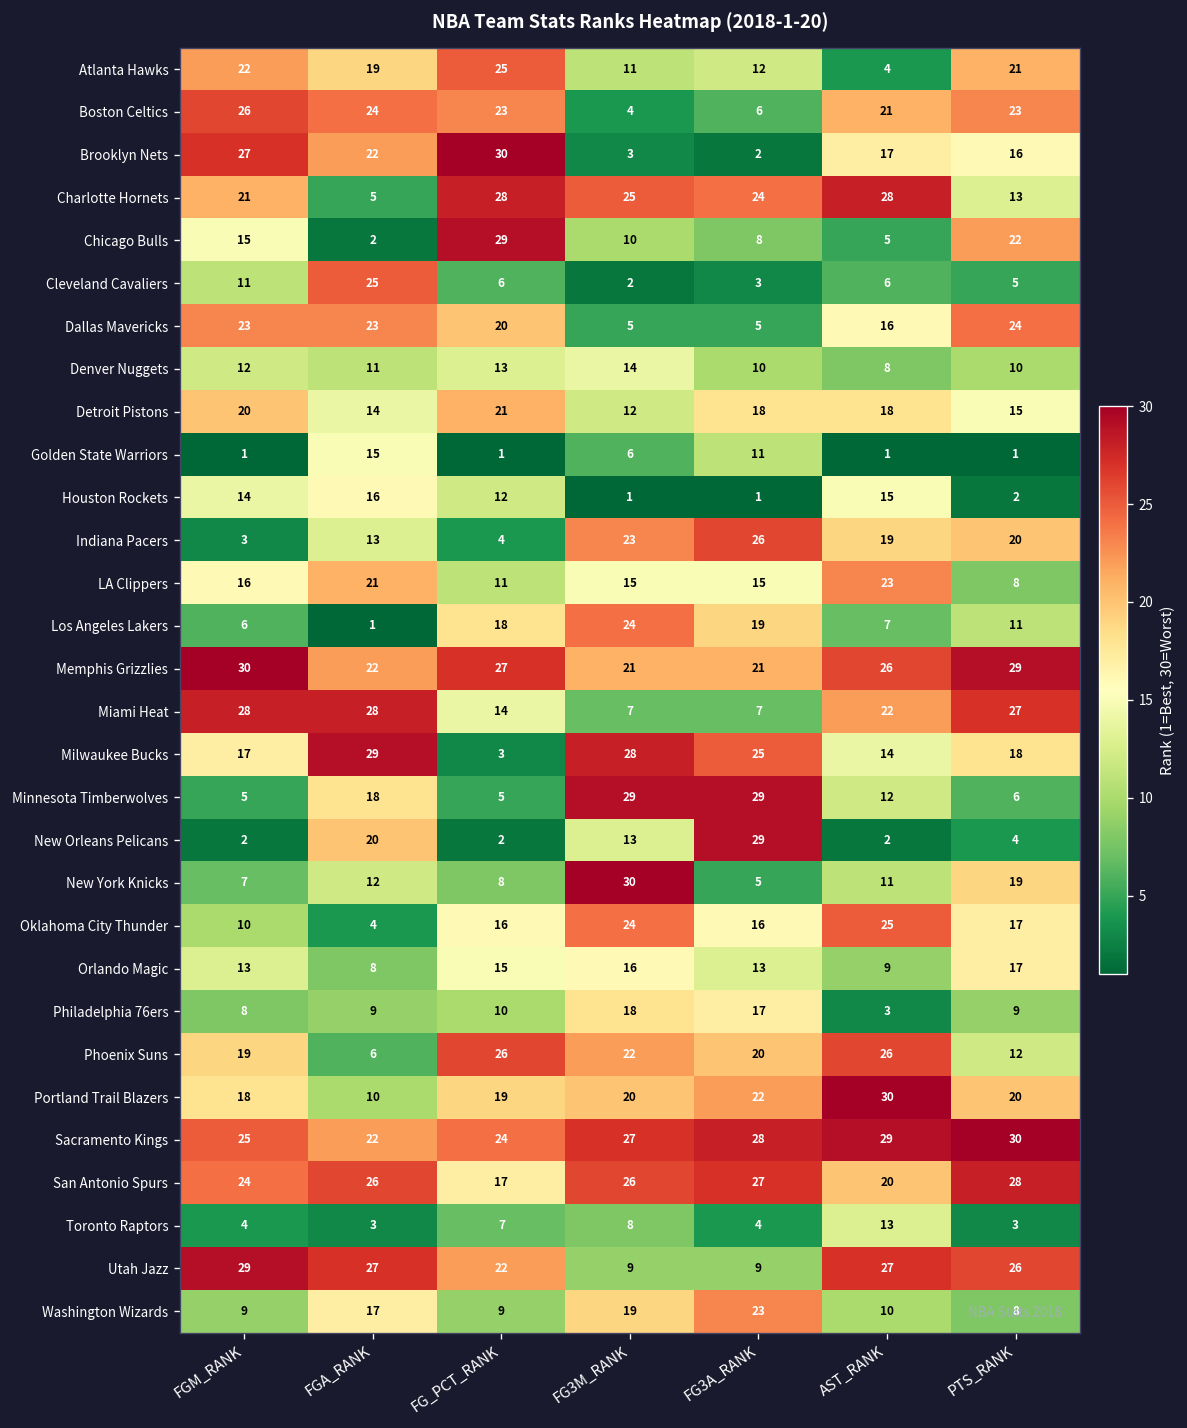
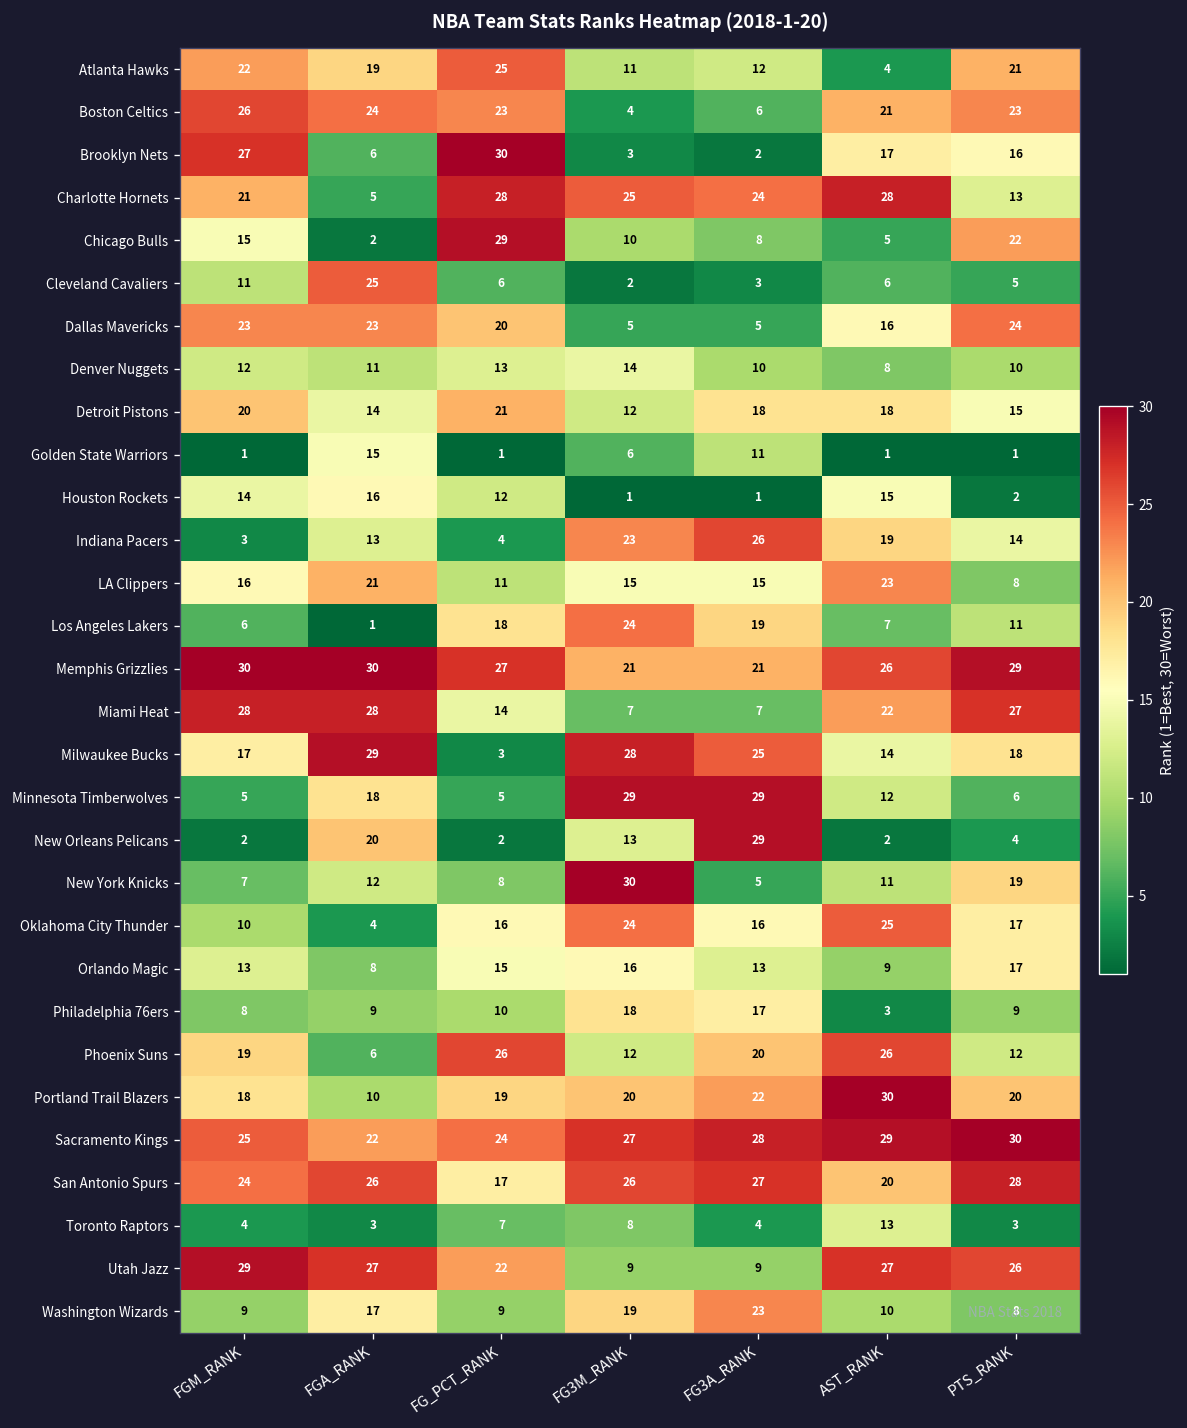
  {
    "Brooklyn Nets": {
      "FGM_RANK": 27,
-     "FGA_RANK": 22,
+     "FGA_RANK": 6,
      "FG_PCT_RANK": 30,
      "FG3M_RANK": 3,
      "FG3A_RANK": 2,
      "AST_RANK": 17,
      "PTS_RANK": 16
    },
    "Indiana Pacers": {
      "FGM_RANK": 3,
      "FGA_RANK": 13,
      "FG_PCT_RANK": 4,
      "FG3M_RANK": 23,
      "FG3A_RANK": 26,
      "AST_RANK": 19,
-     "PTS_RANK": 20
+     "PTS_RANK": 14
    },
    "Memphis Grizzlies": {
      "FGM_RANK": 30,
-     "FGA_RANK": 22,
+     "FGA_RANK": 30,
      "FG_PCT_RANK": 27,
      "FG3M_RANK": 21,
      "FG3A_RANK": 21,
      "AST_RANK": 26,
      "PTS_RANK": 29
    },
    "Phoenix Suns": {
      "FGM_RANK": 19,
      "FGA_RANK": 6,
      "FG_PCT_RANK": 26,
-     "FG3M_RANK": 22,
+     "FG3M_RANK": 12,
      "FG3A_RANK": 20,
      "AST_RANK": 26,
      "PTS_RANK": 12
    }
  }
